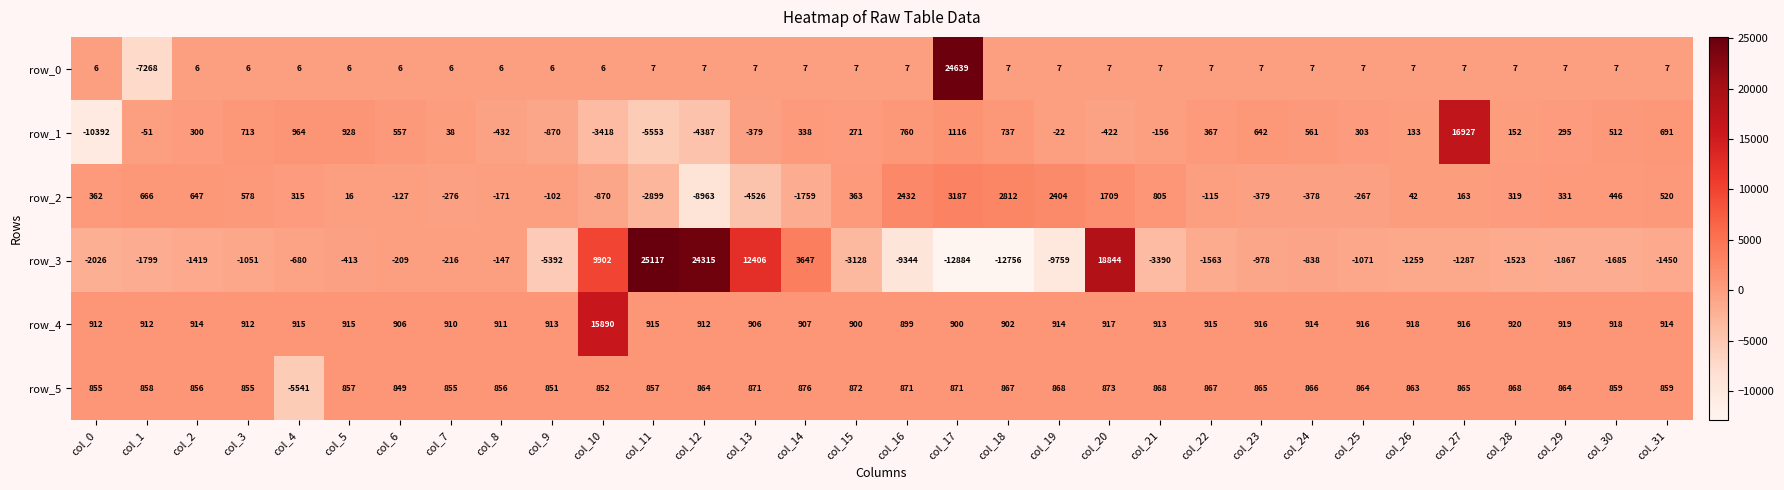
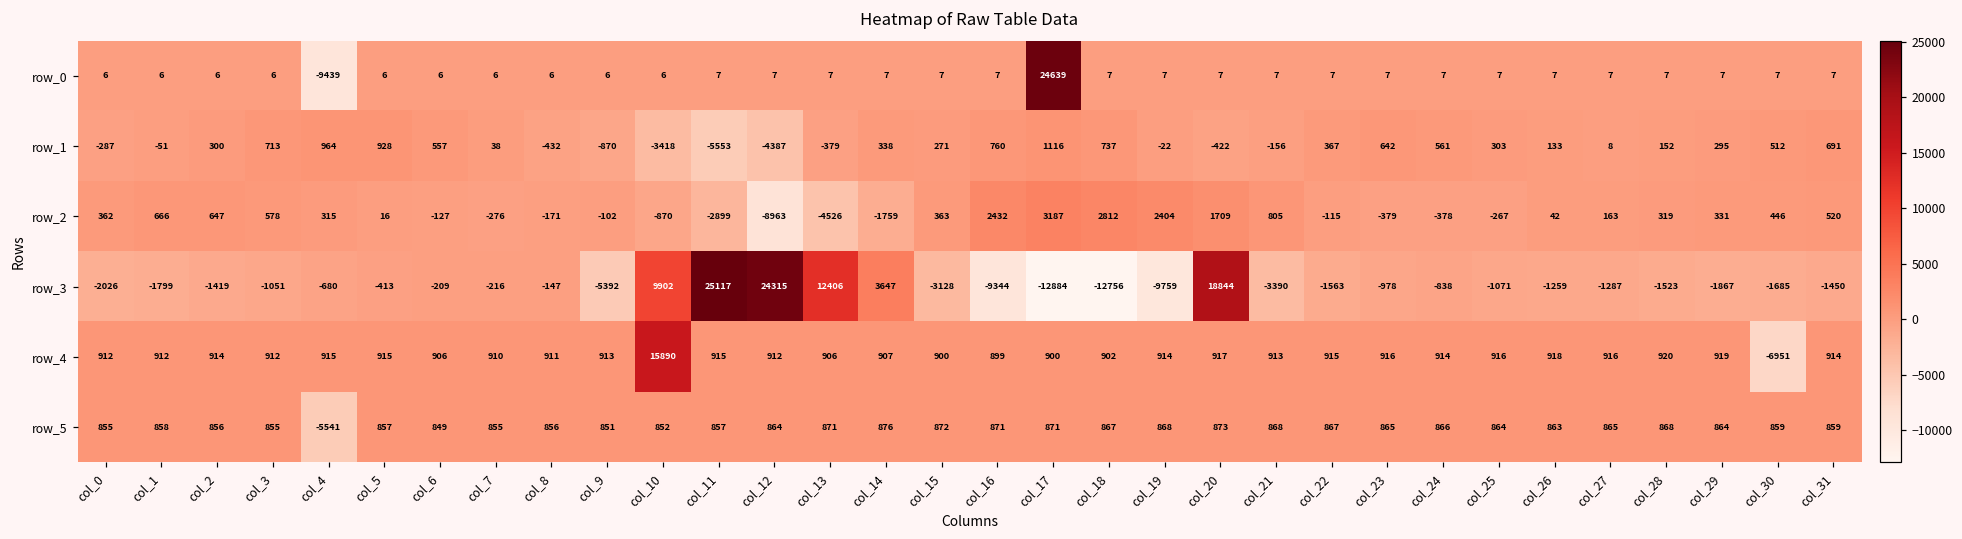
  {
    "row_0": {
      "col_0": 6,
-     "col_1": -7268,
+     "col_1": 6,
      "col_2": 6,
      "col_3": 6,
-     "col_4": 6,
+     "col_4": -9439,
      "col_5": 6,
      "col_6": 6,
      "col_7": 6,
      "col_8": 6,
      "col_9": 6,
      "col_10": 6,
      "col_11": 7,
      "col_12": 7,
      "col_13": 7,
      "col_14": 7,
      "col_15": 7,
      "col_16": 7,
      "col_17": 24639,
      "col_18": 7,
      "col_19": 7,
      "col_20": 7,
      "col_21": 7,
      "col_22": 7,
      "col_23": 7,
      "col_24": 7,
      "col_25": 7,
      "col_26": 7,
      "col_27": 7,
      "col_28": 7,
      "col_29": 7,
      "col_30": 7,
      "col_31": 7
    },
    "row_1": {
-     "col_0": -10392,
+     "col_0": -287,
      "col_1": -51,
      "col_2": 300,
      "col_3": 713,
      "col_4": 964,
      "col_5": 928,
      "col_6": 557,
      "col_7": 38,
      "col_8": -432,
      "col_9": -870,
      "col_10": -3418,
      "col_11": -5553,
      "col_12": -4387,
      "col_13": -379,
      "col_14": 338,
      "col_15": 271,
      "col_16": 760,
      "col_17": 1116,
      "col_18": 737,
      "col_19": -22,
      "col_20": -422,
      "col_21": -156,
      "col_22": 367,
      "col_23": 642,
      "col_24": 561,
      "col_25": 303,
      "col_26": 133,
-     "col_27": 16927,
+     "col_27": 8,
      "col_28": 152,
      "col_29": 295,
      "col_30": 512,
      "col_31": 691
    },
    "row_2": {
      "col_0": 362,
      "col_1": 666,
      "col_2": 647,
      "col_3": 578,
      "col_4": 315,
      "col_5": 16,
      "col_6": -127,
      "col_7": -276,
      "col_8": -171,
      "col_9": -102,
      "col_10": -870,
      "col_11": -2899,
      "col_12": -8963,
      "col_13": -4526,
      "col_14": -1759,
      "col_15": 363,
      "col_16": 2432,
      "col_17": 3187,
      "col_18": 2812,
      "col_19": 2404,
      "col_20": 1709,
      "col_21": 805,
      "col_22": -115,
      "col_23": -379,
      "col_24": -378,
      "col_25": -267,
      "col_26": 42,
      "col_27": 163,
      "col_28": 319,
      "col_29": 331,
      "col_30": 446,
      "col_31": 520
    },
    "row_3": {
      "col_0": -2026,
      "col_1": -1799,
      "col_2": -1419,
      "col_3": -1051,
      "col_4": -680,
      "col_5": -413,
      "col_6": -209,
      "col_7": -216,
      "col_8": -147,
      "col_9": -5392,
      "col_10": 9902,
      "col_11": 25117,
      "col_12": 24315,
      "col_13": 12406,
      "col_14": 3647,
      "col_15": -3128,
      "col_16": -9344,
      "col_17": -12884,
      "col_18": -12756,
      "col_19": -9759,
      "col_20": 18844,
      "col_21": -3390,
      "col_22": -1563,
      "col_23": -978,
      "col_24": -838,
      "col_25": -1071,
      "col_26": -1259,
      "col_27": -1287,
      "col_28": -1523,
      "col_29": -1867,
      "col_30": -1685,
      "col_31": -1450
    },
    "row_4": {
      "col_0": 912,
      "col_1": 912,
      "col_2": 914,
      "col_3": 912,
      "col_4": 915,
      "col_5": 915,
      "col_6": 906,
      "col_7": 910,
      "col_8": 911,
      "col_9": 913,
      "col_10": 15890,
      "col_11": 915,
      "col_12": 912,
      "col_13": 906,
      "col_14": 907,
      "col_15": 900,
      "col_16": 899,
      "col_17": 900,
      "col_18": 902,
      "col_19": 914,
      "col_20": 917,
      "col_21": 913,
      "col_22": 915,
      "col_23": 916,
      "col_24": 914,
      "col_25": 916,
      "col_26": 918,
      "col_27": 916,
      "col_28": 920,
      "col_29": 919,
-     "col_30": 918,
+     "col_30": -6951,
      "col_31": 914
    },
    "row_5": {
      "col_0": 855,
      "col_1": 858,
      "col_2": 856,
      "col_3": 855,
      "col_4": -5541,
      "col_5": 857,
      "col_6": 849,
      "col_7": 855,
      "col_8": 856,
      "col_9": 851,
      "col_10": 852,
      "col_11": 857,
      "col_12": 864,
      "col_13": 871,
      "col_14": 876,
      "col_15": 872,
      "col_16": 871,
      "col_17": 871,
      "col_18": 867,
      "col_19": 868,
      "col_20": 873,
      "col_21": 868,
      "col_22": 867,
      "col_23": 865,
      "col_24": 866,
      "col_25": 864,
      "col_26": 863,
      "col_27": 865,
      "col_28": 868,
      "col_29": 864,
      "col_30": 859,
      "col_31": 859
    }
  }
